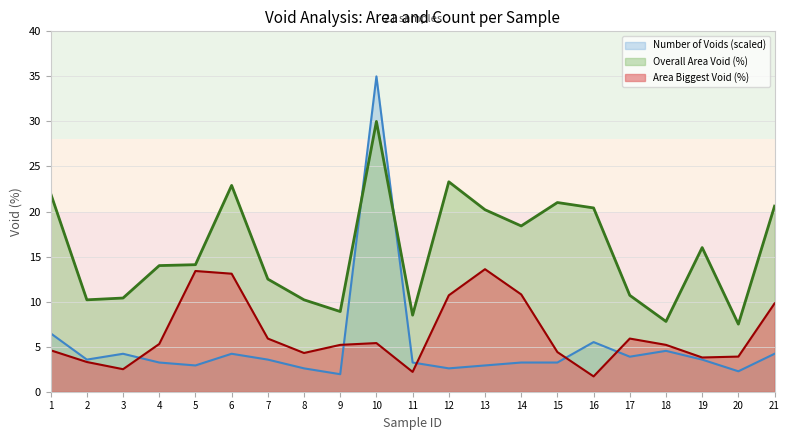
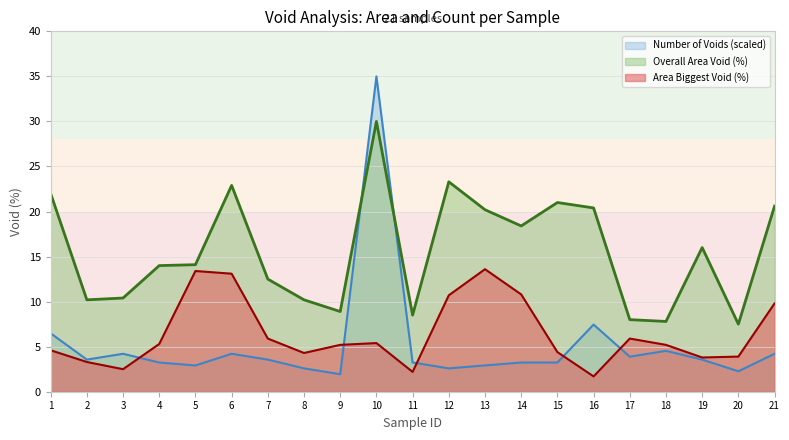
  {
    "Number of Voids (scaled)": {
      "1": 6,
      "3": 4,
      "4": 3,
      "5": 3,
      "6": 4,
      "7": 4,
      "8": 3,
      "9": 2,
      "10": 35,
      "11": 3,
      "12": 3,
      "13": 3,
      "14": 3,
      "15": 3,
-     "16": 6,
+     "16": 7,
      "17": 4,
      "18": 5,
      "20": 2,
      "21": 4
    },
    "Overall Area Void (%)": {
      "1": 22,
      "2": 10,
      "3": 10,
      "4": 14,
      "5": 14,
      "6": 23,
      "7": 13,
      "8": 10,
      "9": 9,
      "10": 30,
      "11": 9,
      "12": 23,
      "13": 20,
      "14": 18,
      "15": 21,
      "16": 20,
-     "17": 11,
+     "17": 8,
      "18": 8,
      "19": 16,
      "20": 8,
      "21": 21
    },
    "Area Biggest Void (%)": {
      "1": 5,
      "3": 3,
      "4": 5,
      "5": 13,
      "6": 13,
      "7": 6,
      "8": 4,
      "9": 5,
      "10": 5,
      "11": 2,
      "12": 11,
      "13": 14,
      "14": 11,
      "15": 4,
      "16": 2,
      "17": 6,
      "18": 5,
      "20": 4,
      "21": 10
    }
  }
